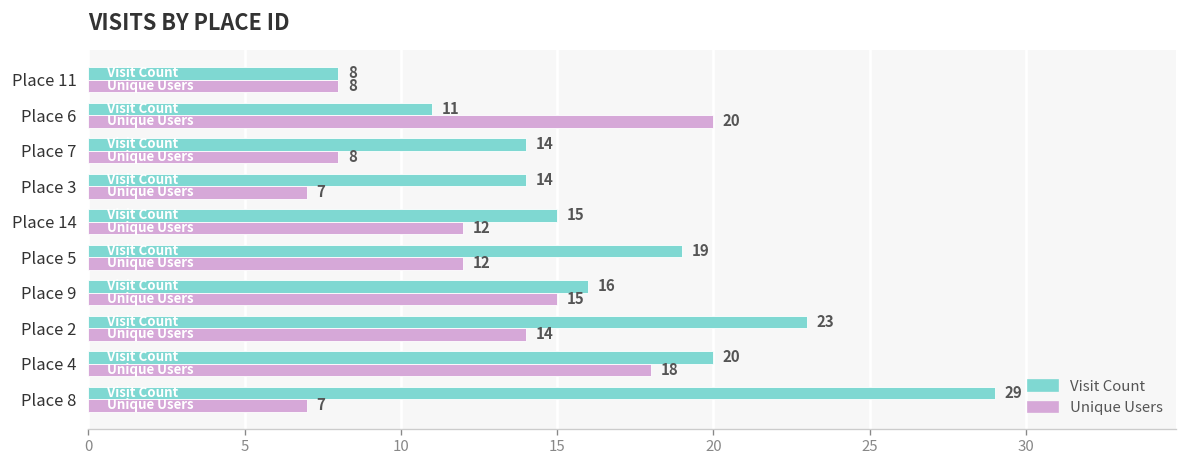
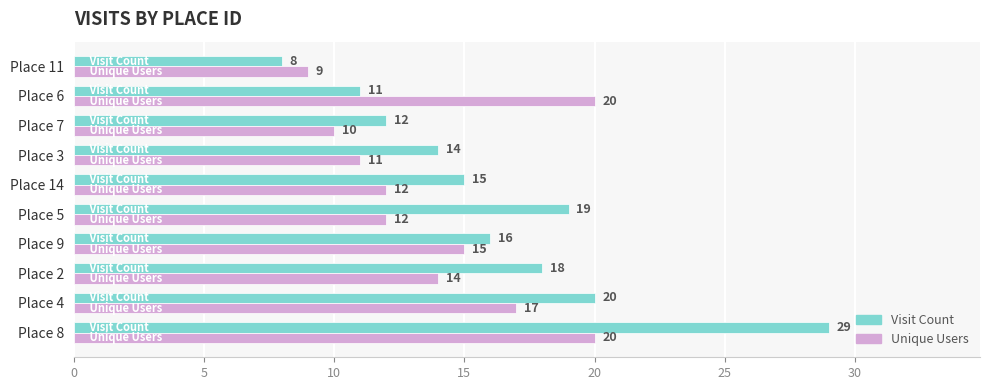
  {
    "Visit Count": {
      "Place 11": 8,
      "Place 6": 11,
-     "Place 7": 14,
+     "Place 7": 12,
      "Place 3": 14,
      "Place 14": 15,
      "Place 5": 19,
      "Place 9": 16,
-     "Place 2": 23,
+     "Place 2": 18,
      "Place 4": 20,
      "Place 8": 29
    },
    "Unique Users": {
-     "Place 11": 8,
+     "Place 11": 9,
      "Place 6": 20,
-     "Place 7": 8,
-     "Place 3": 7,
+     "Place 7": 10,
+     "Place 3": 11,
      "Place 14": 12,
      "Place 5": 12,
      "Place 9": 15,
      "Place 2": 14,
-     "Place 4": 18,
-     "Place 8": 7
+     "Place 4": 17,
+     "Place 8": 20
    }
  }
